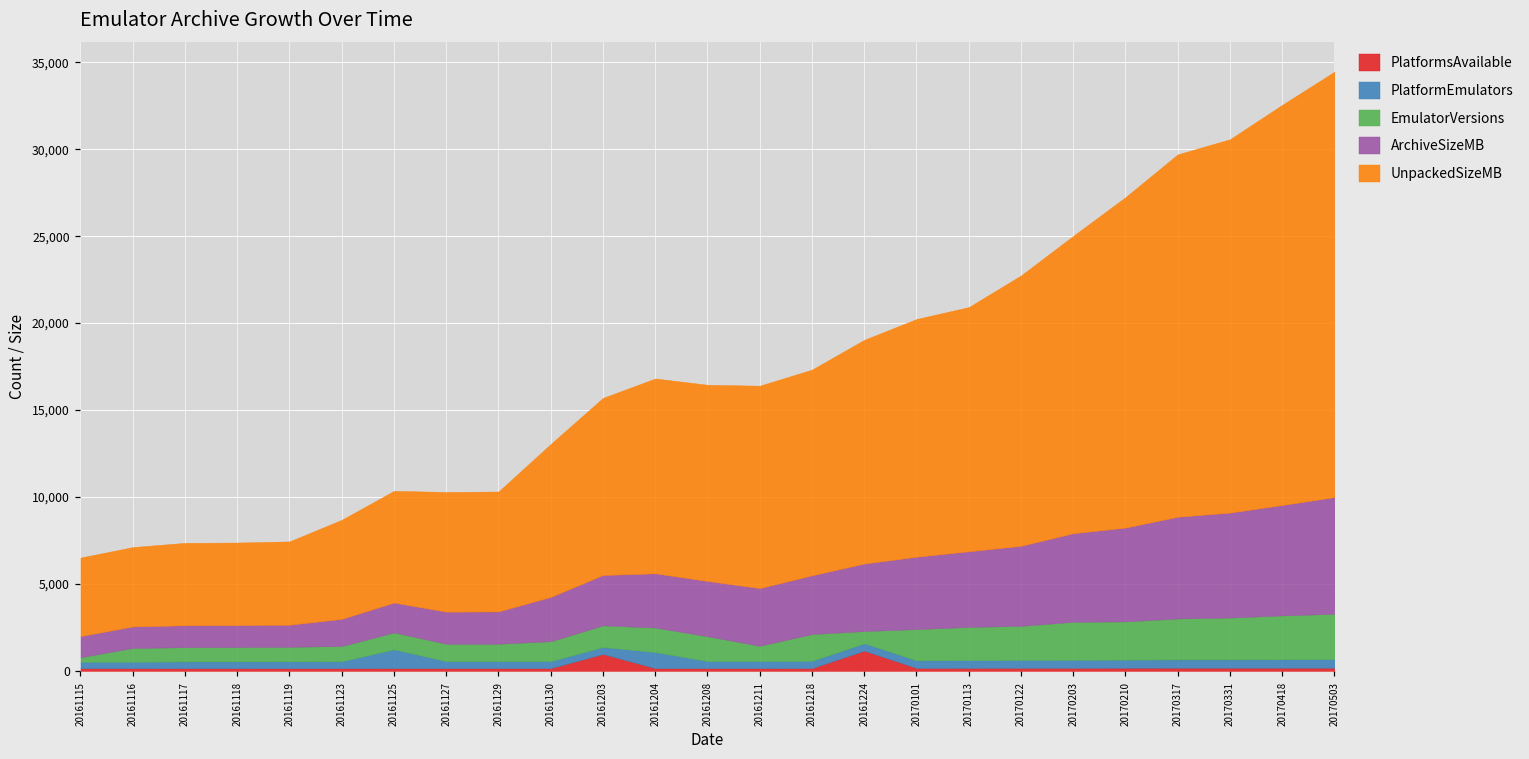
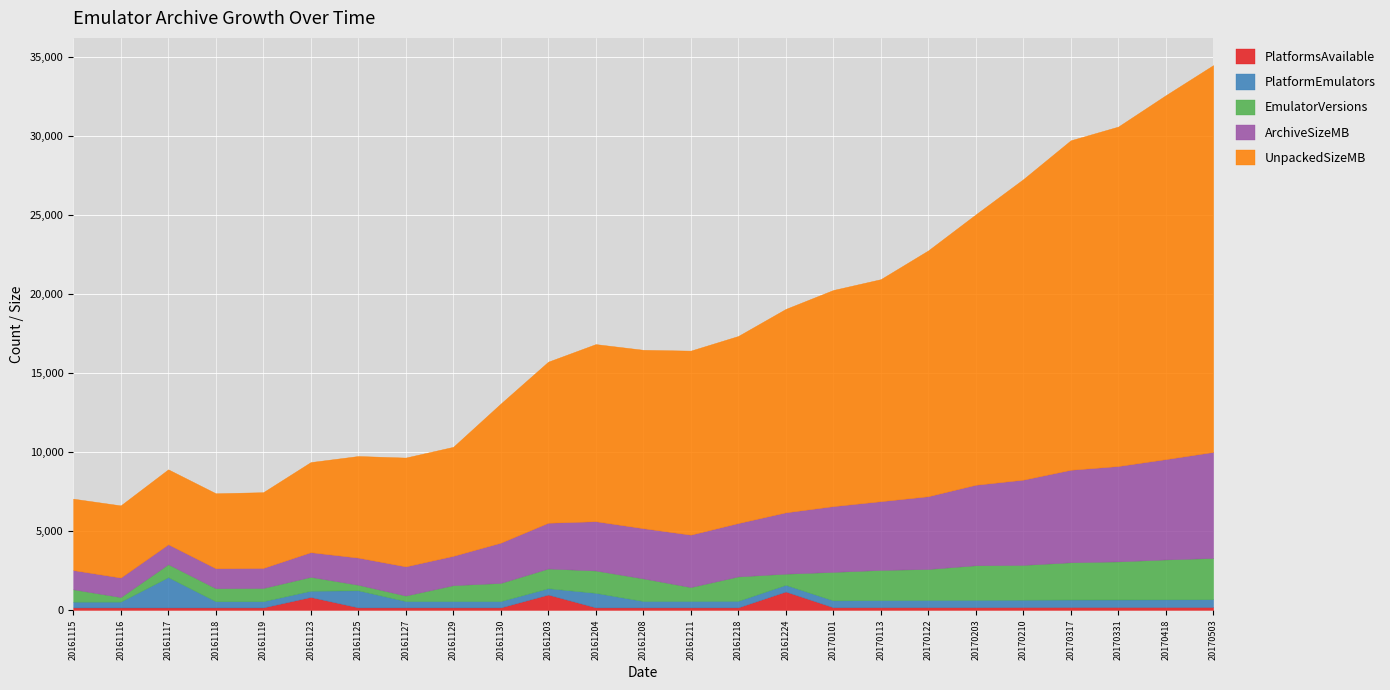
  {
    "PlatformsAvailable": {
      "20161117": "200",
      "20161118": "200",
      "20161119": "200",
-     "20161123": "200",
+     "20161123": "800",
      "20161125": "200",
      "20161127": "200",
      "20161129": "200",
      "20161130": "200",
      "20161203": "1,000",
      "20161204": "200",
      "20161208": "200",
      "20161211": "200",
      "20161218": "200",
      "20161224": "1,200",
      "20170101": "200",
      "20170113": "200",
      "20170122": "200",
      "20170203": "200",
      "20170210": "200",
      "20170317": "200",
      "20170331": "200",
      "20170418": "200",
      "20170503": "200"
    },
    "PlatformEmulators": {
      "20161115": "400",
      "20161116": "400",
-     "20161117": "400",
+     "20161117": "1,900",
      "20161118": "400",
      "20161119": "400",
      "20161123": "400",
      "20161125": "1,100",
      "20161127": "400",
      "20161129": "400",
      "20161130": "400",
      "20161203": "400",
      "20161204": "900",
      "20161208": "400",
      "20161211": "400",
      "20161218": "400",
      "20161224": "400",
      "20170101": "400",
      "20170113": "400",
      "20170122": "500",
      "20170203": "500",
      "20170210": "500",
      "20170317": "500",
      "20170331": "500",
      "20170418": "500",
      "20170503": "500"
    },
    "EmulatorVersions": {
-     "20161115": "300",
-     "20161116": "800",
+     "20161115": "800",
+     "20161116": "300",
      "20161117": "800",
      "20161118": "800",
      "20161119": "800",
      "20161123": "900",
-     "20161125": "1,000",
-     "20161127": "1,000",
+     "20161125": "400",
+     "20161127": "400",
      "20161129": "1,000",
      "20161130": "1,100",
      "20161203": "1,200",
      "20161204": "1,400",
      "20161208": "1,400",
      "20161211": "900",
      "20161218": "1,500",
      "20161224": "700",
      "20170101": "1,800",
      "20170113": "1,900",
      "20170122": "2,000",
      "20170203": "2,200",
      "20170210": "2,200",
      "20170317": "2,400",
      "20170331": "2,400",
      "20170418": "2,500",
      "20170503": "2,600"
    },
    "ArchiveSizeMB": {
      "20161115": "1,200",
      "20161116": "1,200",
      "20161117": "1,300",
      "20161118": "1,300",
      "20161119": "1,300",
      "20161123": "1,600",
      "20161125": "1,700",
      "20161127": "1,800",
      "20161129": "1,900",
      "20161130": "2,500",
      "20161203": "2,900",
      "20161204": "3,100",
      "20161208": "3,200",
      "20161211": "3,300",
      "20161218": "3,400",
      "20161224": "3,900",
      "20170101": "4,200",
      "20170113": "4,300",
      "20170122": "4,600",
      "20170203": "5,100",
      "20170210": "5,400",
      "20170317": "5,900",
      "20170331": "6,000",
      "20170418": "6,300",
      "20170503": "6,700"
    },
    "UnpackedSizeMB": {
      "20161115": "4,500",
      "20161116": "4,600",
      "20161117": "4,700",
      "20161118": "4,700",
      "20161119": "4,800",
      "20161123": "5,700",
      "20161125": "6,400",
      "20161127": "6,900",
      "20161129": "6,900",
      "20161130": "8,800",
      "20161203": "10,200",
      "20161204": "11,200",
      "20161208": "11,300",
      "20161211": "11,600",
      "20161218": "11,800",
      "20161224": "12,900",
      "20170101": "13,700",
      "20170113": "14,000",
      "20170122": "15,500",
      "20170203": "17,100",
      "20170210": "19,000",
      "20170317": "20,800",
      "20170331": "21,500",
      "20170418": "23,000",
      "20170503": "24,500"
    }
  }
